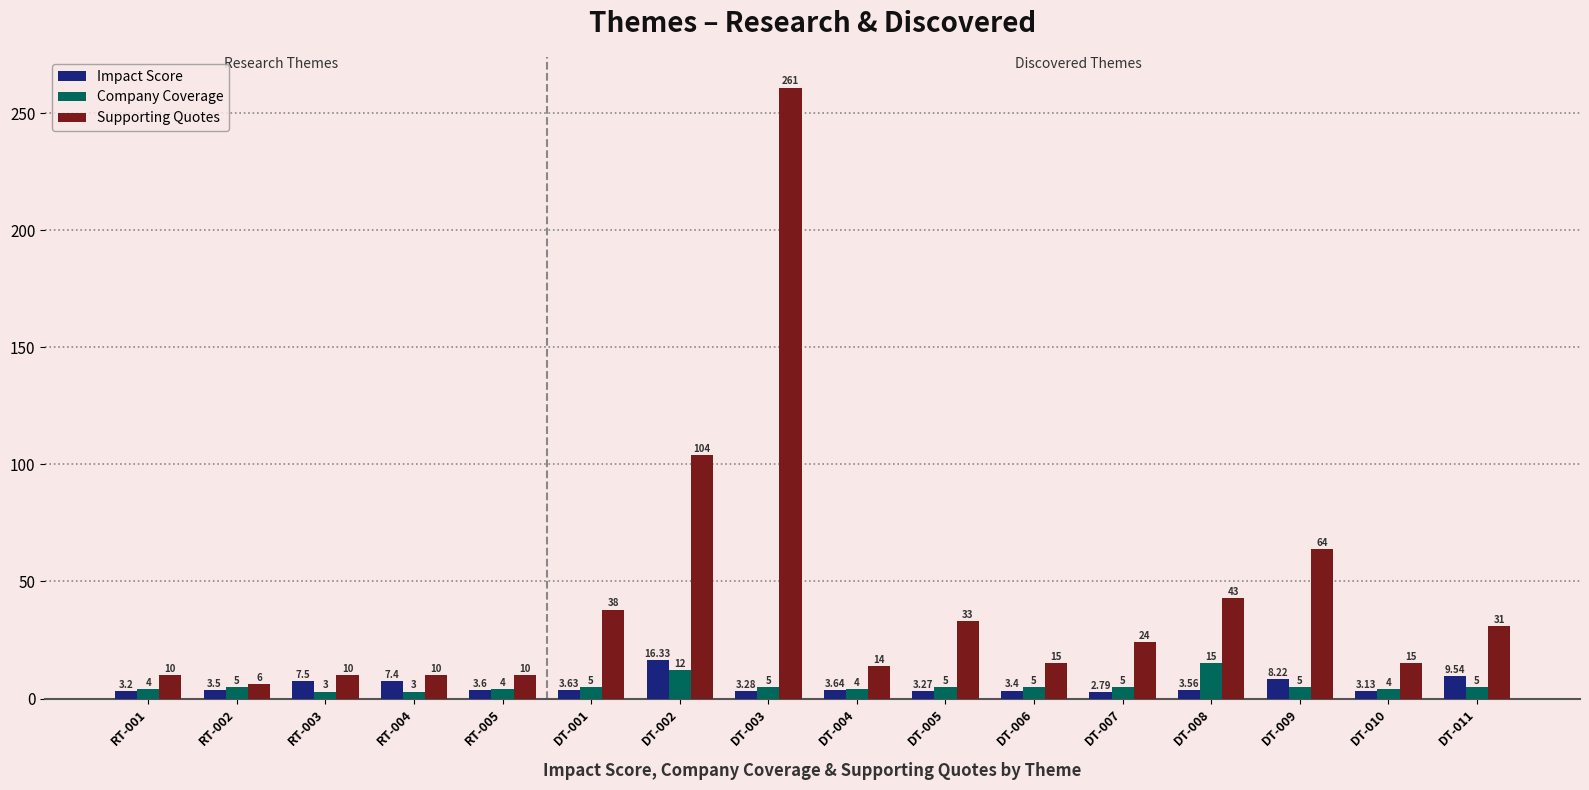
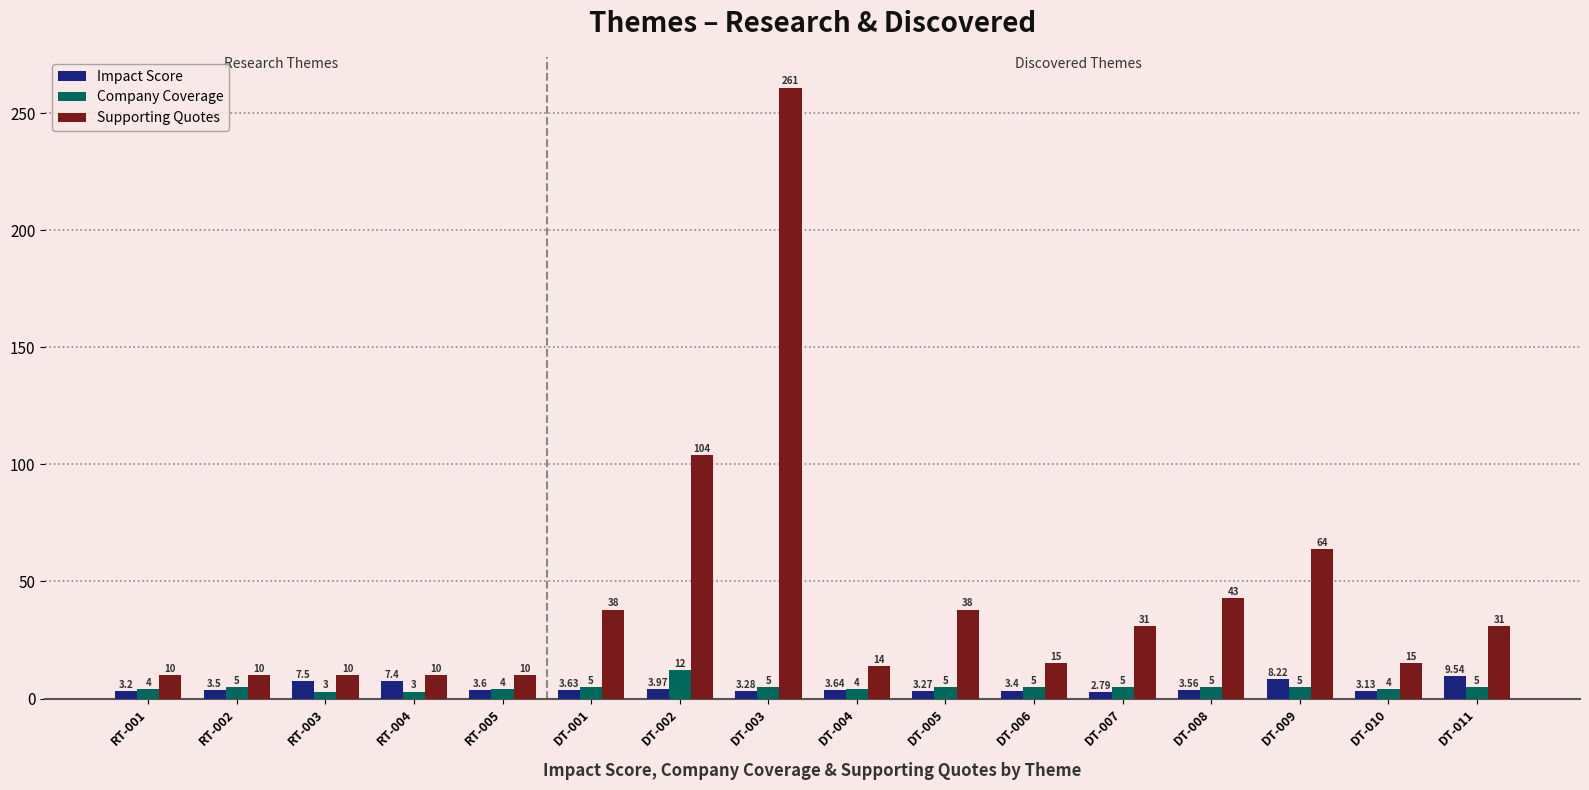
  {
    "Impact Score": {
      "RT-001": 3.2,
      "RT-002": 3.5,
      "RT-003": 7.5,
      "RT-004": 7.4,
      "RT-005": 3.6,
      "DT-001": 3.63,
-     "DT-002": 16.33,
+     "DT-002": 3.97,
      "DT-003": 3.28,
      "DT-004": 3.64,
      "DT-005": 3.27,
      "DT-006": 3.4,
      "DT-007": 2.79,
      "DT-008": 3.56,
      "DT-009": 8.22,
      "DT-010": 3.13,
      "DT-011": 9.54
    },
    "Company Coverage": {
      "RT-001": 4,
      "RT-002": 5,
      "RT-003": 3,
      "RT-004": 3,
      "RT-005": 4,
      "DT-001": 5,
      "DT-002": 12,
      "DT-003": 5,
      "DT-004": 4,
      "DT-005": 5,
      "DT-006": 5,
      "DT-007": 5,
-     "DT-008": 15,
+     "DT-008": 5,
      "DT-009": 5,
      "DT-010": 4,
      "DT-011": 5
    },
    "Supporting Quotes": {
      "RT-001": 10,
-     "RT-002": 6,
+     "RT-002": 10,
      "RT-003": 10,
      "RT-004": 10,
      "RT-005": 10,
      "DT-001": 38,
      "DT-002": 104,
      "DT-003": 261,
      "DT-004": 14,
-     "DT-005": 33,
+     "DT-005": 38,
      "DT-006": 15,
-     "DT-007": 24,
+     "DT-007": 31,
      "DT-008": 43,
      "DT-009": 64,
      "DT-010": 15,
      "DT-011": 31
    }
  }
